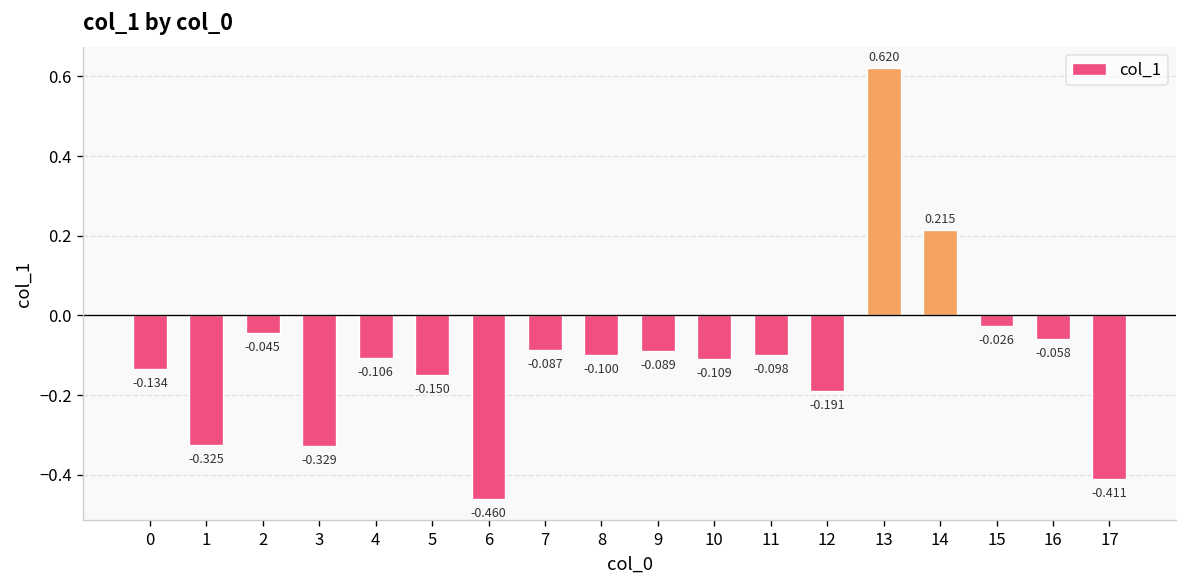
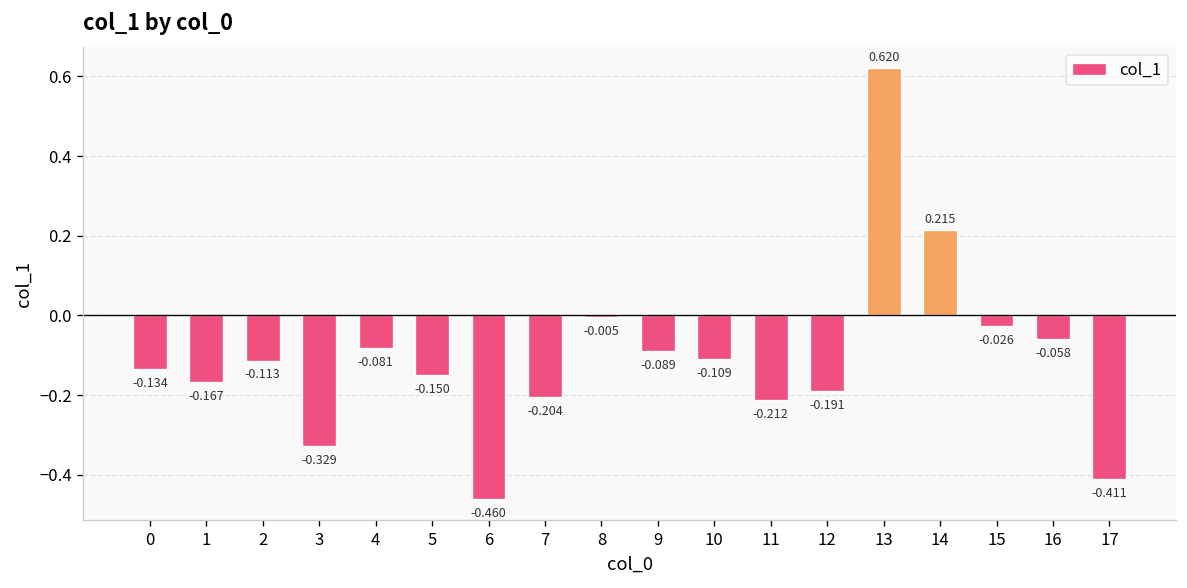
  {
    "0": -0.134,
-   "1": -0.325,
-   "2": -0.045,
+   "1": -0.167,
+   "2": -0.113,
    "3": -0.329,
-   "4": -0.106,
+   "4": -0.081,
    "5": -0.150,
    "6": -0.460,
-   "7": -0.087,
-   "8": -0.100,
+   "7": -0.204,
+   "8": -0.005,
    "9": -0.089,
    "10": -0.109,
-   "11": -0.098,
+   "11": -0.212,
    "12": -0.191,
    "13": 0.620,
    "14": 0.215,
    "15": -0.026,
    "16": -0.058,
    "17": -0.411
  }
